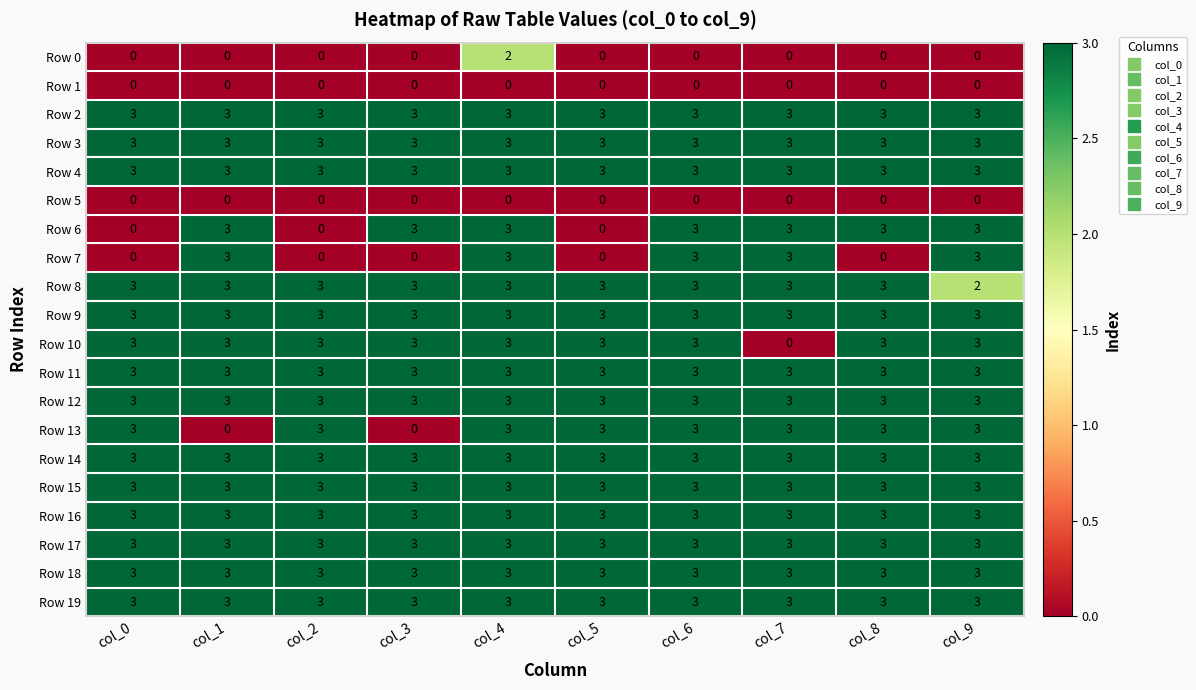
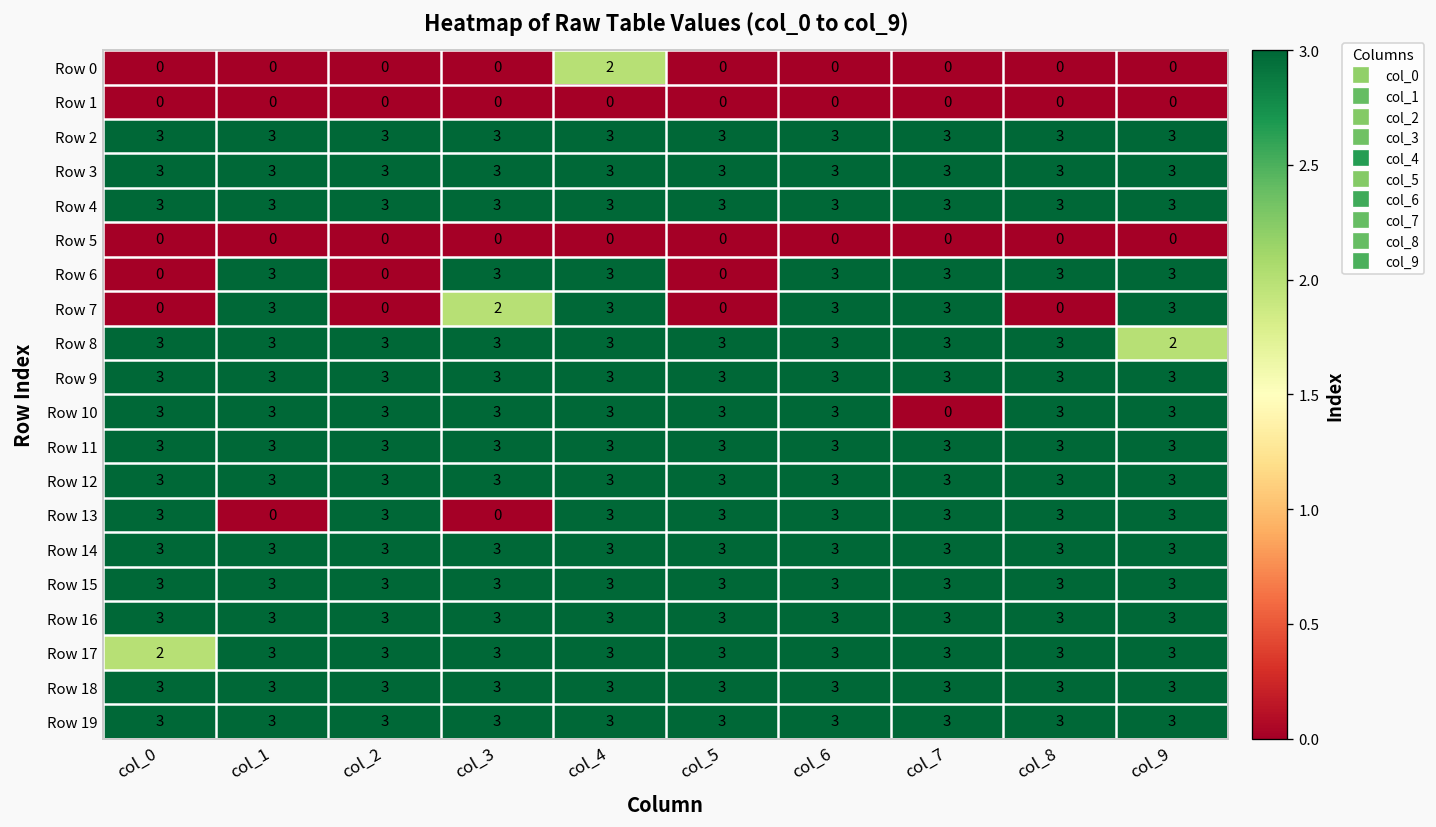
  {
    "Row 0": {
      "col_0": 0,
      "col_1": 0,
      "col_2": 0,
      "col_3": 0,
      "col_4": 2,
      "col_5": 0,
      "col_6": 0,
      "col_7": 0,
      "col_8": 0,
      "col_9": 0
    },
    "Row 1": {
      "col_0": 0,
      "col_1": 0,
      "col_2": 0,
      "col_3": 0,
      "col_4": 0,
      "col_5": 0,
      "col_6": 0,
      "col_7": 0,
      "col_8": 0,
      "col_9": 0
    },
    "Row 2": {
      "col_0": 3,
      "col_1": 3,
      "col_2": 3,
      "col_3": 3,
      "col_4": 3,
      "col_5": 3,
      "col_6": 3,
      "col_7": 3,
      "col_8": 3,
      "col_9": 3
    },
    "Row 3": {
      "col_0": 3,
      "col_1": 3,
      "col_2": 3,
      "col_3": 3,
      "col_4": 3,
      "col_5": 3,
      "col_6": 3,
      "col_7": 3,
      "col_8": 3,
      "col_9": 3
    },
    "Row 4": {
      "col_0": 3,
      "col_1": 3,
      "col_2": 3,
      "col_3": 3,
      "col_4": 3,
      "col_5": 3,
      "col_6": 3,
      "col_7": 3,
      "col_8": 3,
      "col_9": 3
    },
    "Row 5": {
      "col_0": 0,
      "col_1": 0,
      "col_2": 0,
      "col_3": 0,
      "col_4": 0,
      "col_5": 0,
      "col_6": 0,
      "col_7": 0,
      "col_8": 0,
      "col_9": 0
    },
    "Row 6": {
      "col_0": 0,
      "col_1": 3,
      "col_2": 0,
      "col_3": 3,
      "col_4": 3,
      "col_5": 0,
      "col_6": 3,
      "col_7": 3,
      "col_8": 3,
      "col_9": 3
    },
    "Row 7": {
      "col_0": 0,
      "col_1": 3,
      "col_2": 0,
-     "col_3": 0,
+     "col_3": 2,
      "col_4": 3,
      "col_5": 0,
      "col_6": 3,
      "col_7": 3,
      "col_8": 0,
      "col_9": 3
    },
    "Row 8": {
      "col_0": 3,
      "col_1": 3,
      "col_2": 3,
      "col_3": 3,
      "col_4": 3,
      "col_5": 3,
      "col_6": 3,
      "col_7": 3,
      "col_8": 3,
      "col_9": 2
    },
    "Row 9": {
      "col_0": 3,
      "col_1": 3,
      "col_2": 3,
      "col_3": 3,
      "col_4": 3,
      "col_5": 3,
      "col_6": 3,
      "col_7": 3,
      "col_8": 3,
      "col_9": 3
    },
    "Row 10": {
      "col_0": 3,
      "col_1": 3,
      "col_2": 3,
      "col_3": 3,
      "col_4": 3,
      "col_5": 3,
      "col_6": 3,
      "col_7": 0,
      "col_8": 3,
      "col_9": 3
    },
    "Row 11": {
      "col_0": 3,
      "col_1": 3,
      "col_2": 3,
      "col_3": 3,
      "col_4": 3,
      "col_5": 3,
      "col_6": 3,
      "col_7": 3,
      "col_8": 3,
      "col_9": 3
    },
    "Row 12": {
      "col_0": 3,
      "col_1": 3,
      "col_2": 3,
      "col_3": 3,
      "col_4": 3,
      "col_5": 3,
      "col_6": 3,
      "col_7": 3,
      "col_8": 3,
      "col_9": 3
    },
    "Row 13": {
      "col_0": 3,
      "col_1": 0,
      "col_2": 3,
      "col_3": 0,
      "col_4": 3,
      "col_5": 3,
      "col_6": 3,
      "col_7": 3,
      "col_8": 3,
      "col_9": 3
    },
    "Row 14": {
      "col_0": 3,
      "col_1": 3,
      "col_2": 3,
      "col_3": 3,
      "col_4": 3,
      "col_5": 3,
      "col_6": 3,
      "col_7": 3,
      "col_8": 3,
      "col_9": 3
    },
    "Row 15": {
      "col_0": 3,
      "col_1": 3,
      "col_2": 3,
      "col_3": 3,
      "col_4": 3,
      "col_5": 3,
      "col_6": 3,
      "col_7": 3,
      "col_8": 3,
      "col_9": 3
    },
    "Row 16": {
      "col_0": 3,
      "col_1": 3,
      "col_2": 3,
      "col_3": 3,
      "col_4": 3,
      "col_5": 3,
      "col_6": 3,
      "col_7": 3,
      "col_8": 3,
      "col_9": 3
    },
    "Row 17": {
-     "col_0": 3,
+     "col_0": 2,
      "col_1": 3,
      "col_2": 3,
      "col_3": 3,
      "col_4": 3,
      "col_5": 3,
      "col_6": 3,
      "col_7": 3,
      "col_8": 3,
      "col_9": 3
    },
    "Row 18": {
      "col_0": 3,
      "col_1": 3,
      "col_2": 3,
      "col_3": 3,
      "col_4": 3,
      "col_5": 3,
      "col_6": 3,
      "col_7": 3,
      "col_8": 3,
      "col_9": 3
    },
    "Row 19": {
      "col_0": 3,
      "col_1": 3,
      "col_2": 3,
      "col_3": 3,
      "col_4": 3,
      "col_5": 3,
      "col_6": 3,
      "col_7": 3,
      "col_8": 3,
      "col_9": 3
    }
  }
